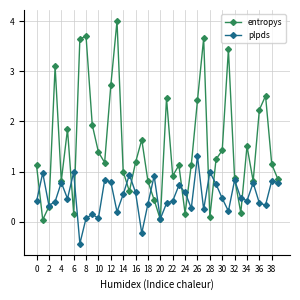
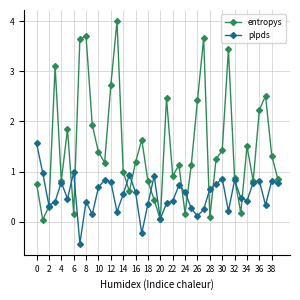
  {
    "entropys": {
-     "0": 1.1,
+     "0": 0.8,
      "6": 0.2,
      "8": 3.7,
      "10": 1.4,
      "12": 2.7,
      "14": 1.0,
      "16": 1.2,
      "18": 0.8,
      "22": 0.9,
      "24": 0.2,
      "26": 2.4,
      "28": 0.1,
      "30": 1.4,
      "34": 1.5,
      "36": 2.2,
-     "38": 1.1
+     "38": 1.3
    },
    "plpds": {
-     "0": 0.4,
+     "0": 1.6,
      "6": 1.0,
-     "8": 0.1,
-     "10": 0.1,
+     "8": 0.4,
+     "10": 0.7,
      "12": 0.8,
      "14": 0.5,
      "16": 0.6,
      "18": 0.4,
      "22": 0.4,
      "24": 0.6,
-     "26": 1.3,
-     "28": 1.0,
-     "30": 0.5,
+     "26": 0.1,
+     "28": 0.7,
+     "30": 0.9,
      "34": 0.4,
-     "36": 0.4,
+     "36": 0.8,
      "38": 0.8
    }
  }
